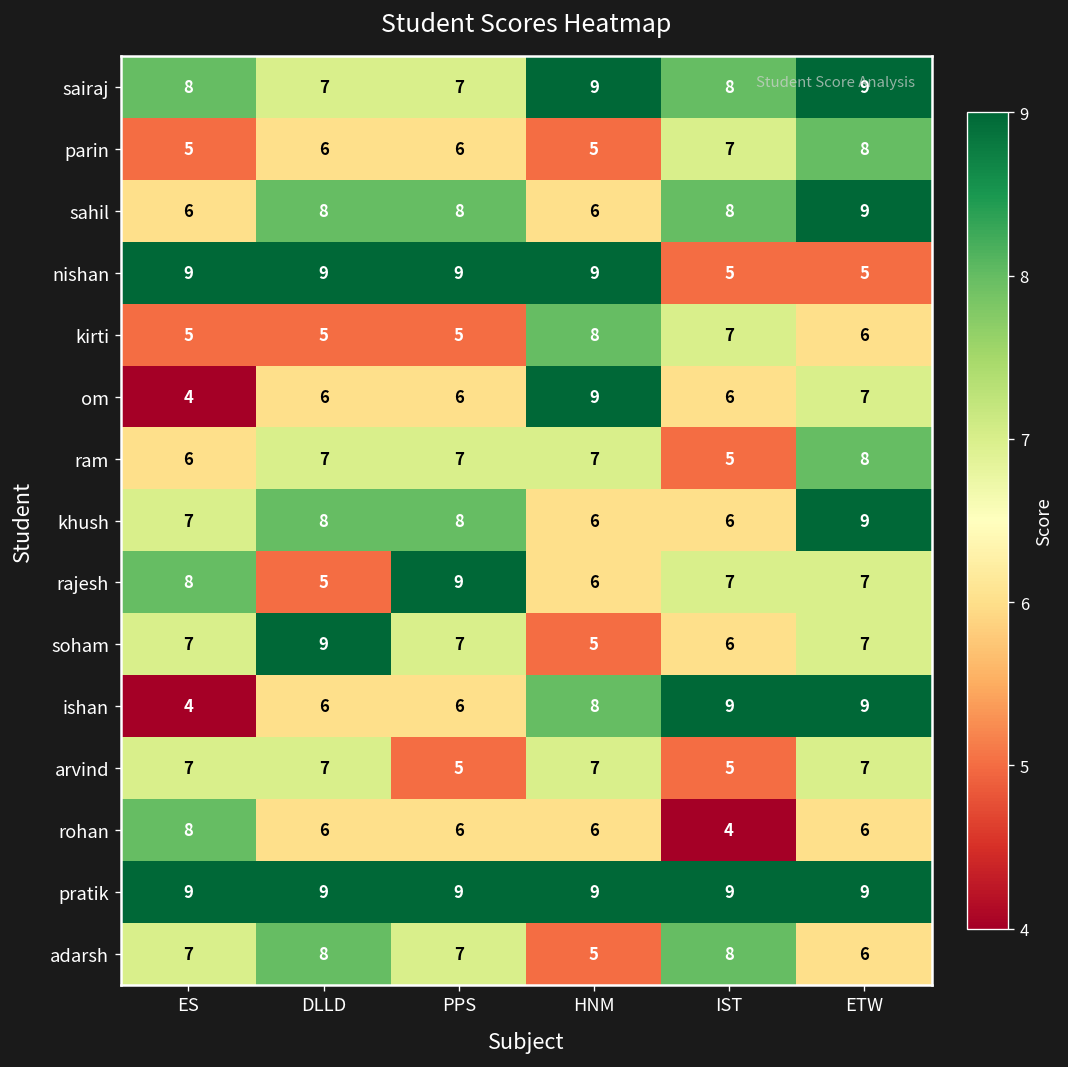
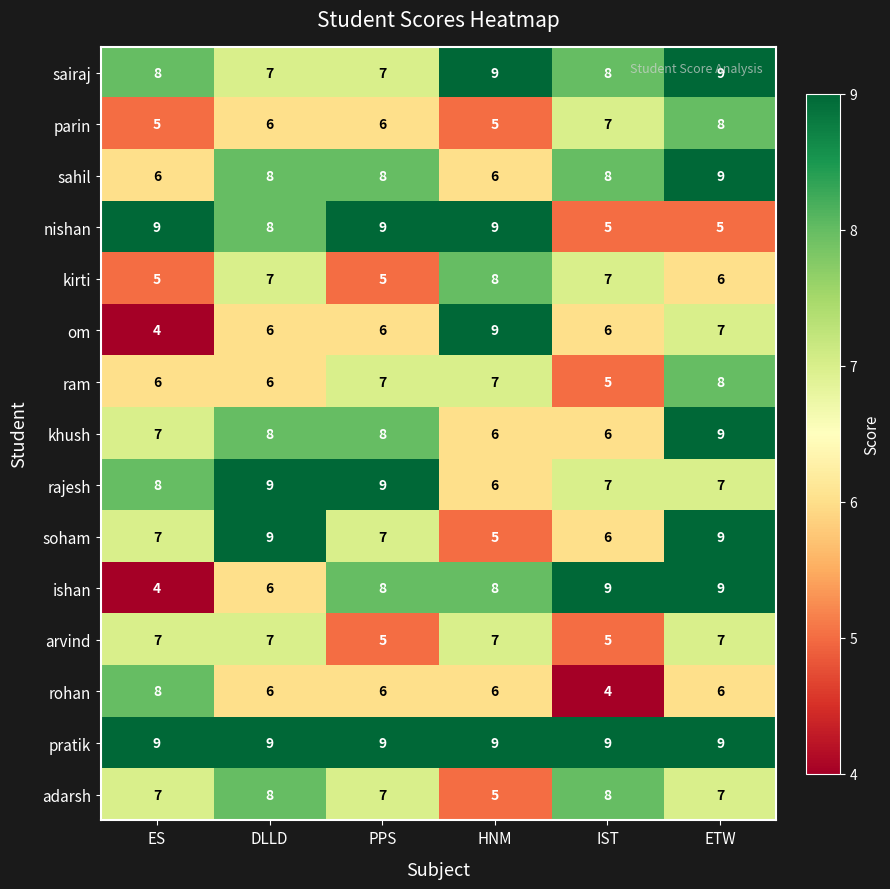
  {
    "sairaj": {
      "ES": 8,
      "DLLD": 7,
      "PPS": 7,
      "HNM": 9,
      "IST": 8
    },
    "parin": {
      "ES": 5,
      "DLLD": 6,
      "PPS": 6,
      "HNM": 5,
      "IST": 7,
      "ETW": 8
    },
    "sahil": {
      "ES": 6,
      "DLLD": 8,
      "PPS": 8,
      "HNM": 6,
      "IST": 8,
      "ETW": 9
    },
    "nishan": {
      "ES": 9,
-     "DLLD": 9,
+     "DLLD": 8,
      "PPS": 9,
      "HNM": 9,
      "IST": 5,
      "ETW": 5
    },
    "kirti": {
      "ES": 5,
-     "DLLD": 5,
+     "DLLD": 7,
      "PPS": 5,
      "HNM": 8,
      "IST": 7,
      "ETW": 6
    },
    "om": {
      "ES": 4,
      "DLLD": 6,
      "PPS": 6,
      "HNM": 9,
      "IST": 6,
      "ETW": 7
    },
    "ram": {
      "ES": 6,
-     "DLLD": 7,
+     "DLLD": 6,
      "PPS": 7,
      "HNM": 7,
      "IST": 5,
      "ETW": 8
    },
    "khush": {
      "ES": 7,
      "DLLD": 8,
      "PPS": 8,
      "HNM": 6,
      "IST": 6,
      "ETW": 9
    },
    "rajesh": {
      "ES": 8,
-     "DLLD": 5,
+     "DLLD": 9,
      "PPS": 9,
      "HNM": 6,
      "IST": 7,
      "ETW": 7
    },
    "soham": {
      "ES": 7,
      "DLLD": 9,
      "PPS": 7,
      "HNM": 5,
      "IST": 6,
-     "ETW": 7
+     "ETW": 9
    },
    "ishan": {
      "ES": 4,
      "DLLD": 6,
-     "PPS": 6,
+     "PPS": 8,
      "HNM": 8,
      "IST": 9,
      "ETW": 9
    },
    "arvind": {
      "ES": 7,
      "DLLD": 7,
      "PPS": 5,
      "HNM": 7,
      "IST": 5,
      "ETW": 7
    },
    "rohan": {
      "ES": 8,
      "DLLD": 6,
      "PPS": 6,
      "HNM": 6,
      "IST": 4,
      "ETW": 6
    },
    "pratik": {
      "ES": 9,
      "DLLD": 9,
      "PPS": 9,
      "HNM": 9,
      "IST": 9,
      "ETW": 9
    },
    "adarsh": {
      "ES": 7,
      "DLLD": 8,
      "PPS": 7,
      "HNM": 5,
      "IST": 8,
-     "ETW": 6
+     "ETW": 7
    }
  }
